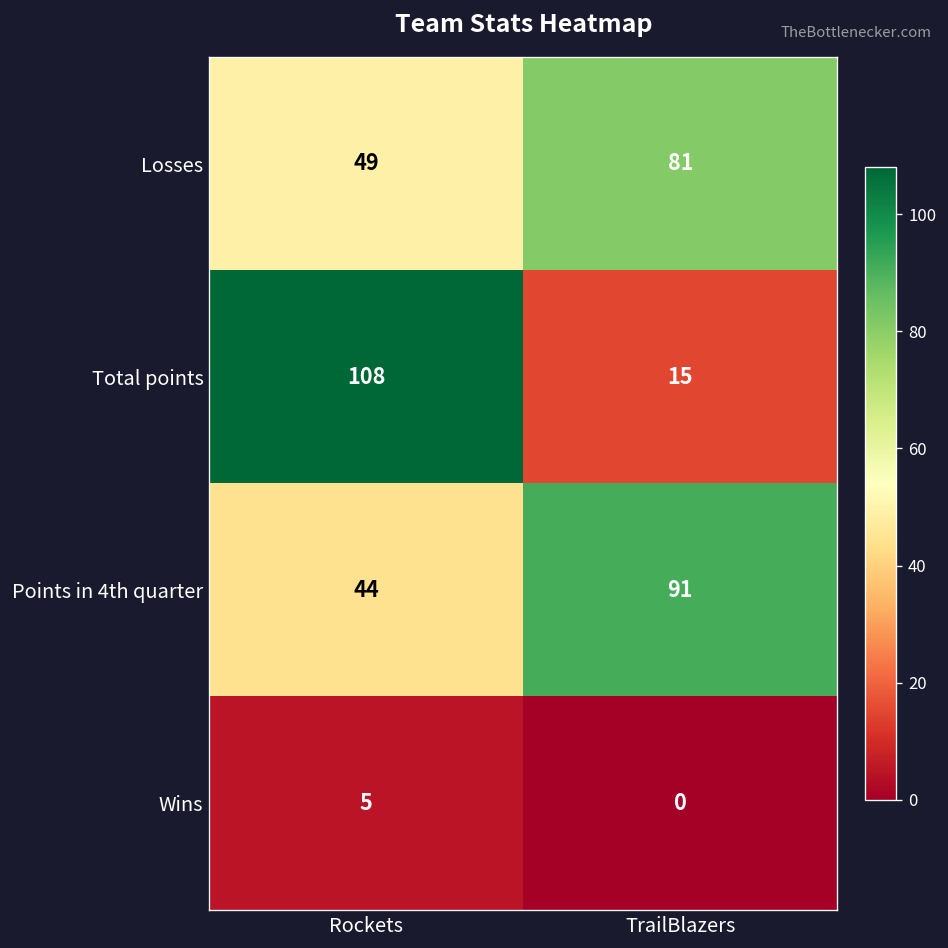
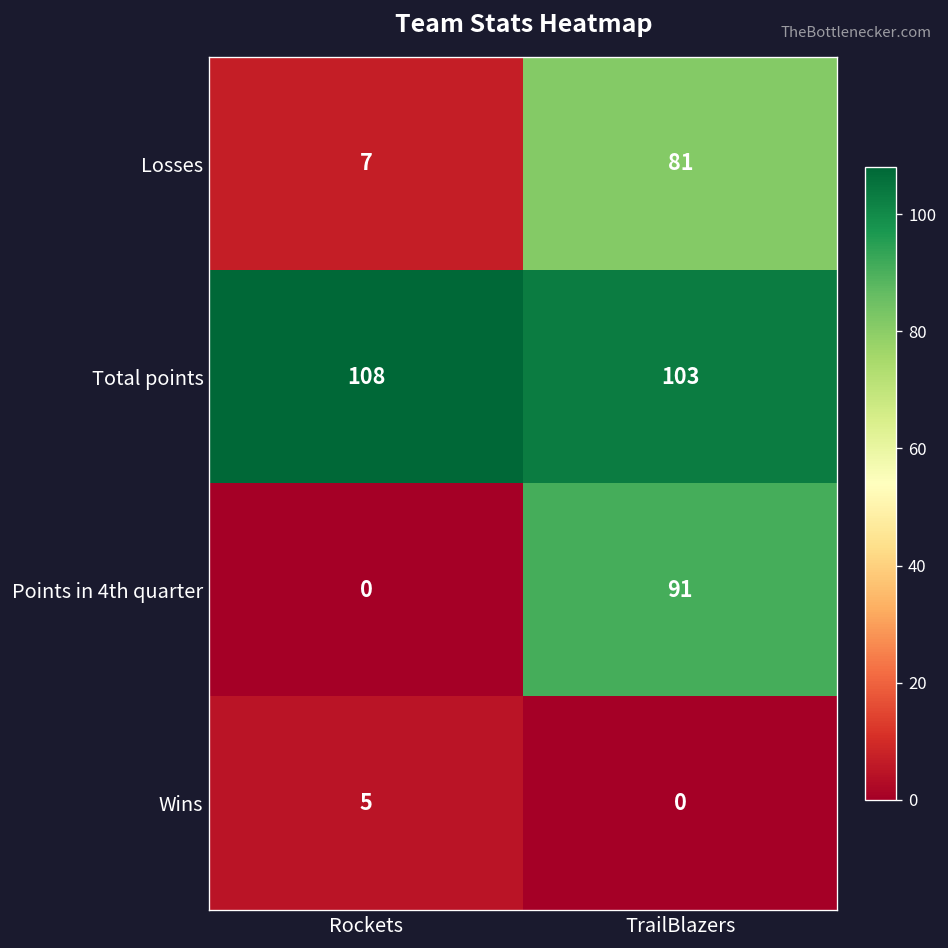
  {
    "Losses": {
-     "Rockets": 49,
+     "Rockets": 7,
      "TrailBlazers": 81
    },
    "Total points": {
      "Rockets": 108,
-     "TrailBlazers": 15
+     "TrailBlazers": 103
    },
    "Points in 4th quarter": {
-     "Rockets": 44,
+     "Rockets": 0,
      "TrailBlazers": 91
    },
    "Wins": {
      "Rockets": 5,
      "TrailBlazers": 0
    }
  }
